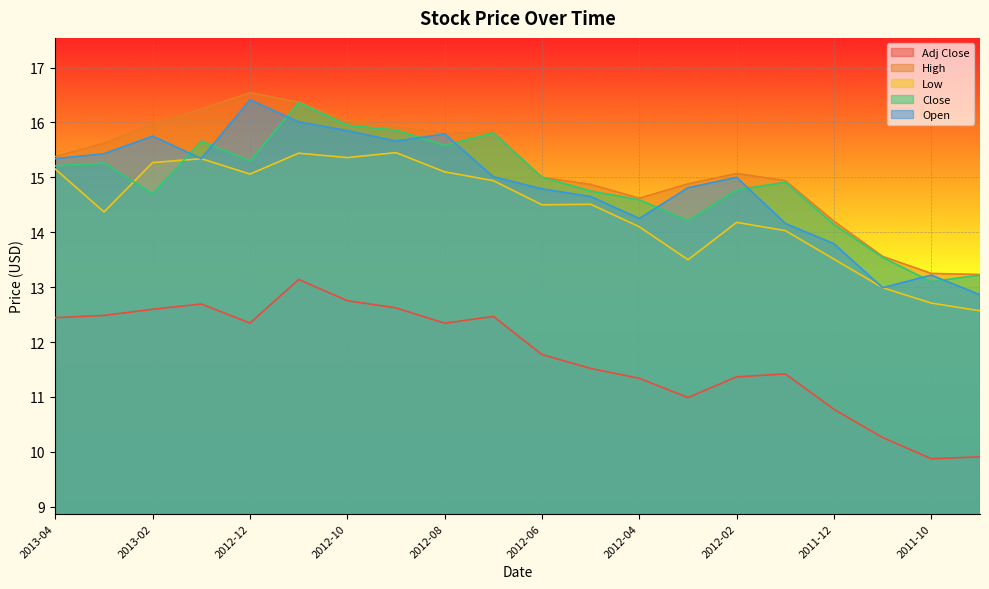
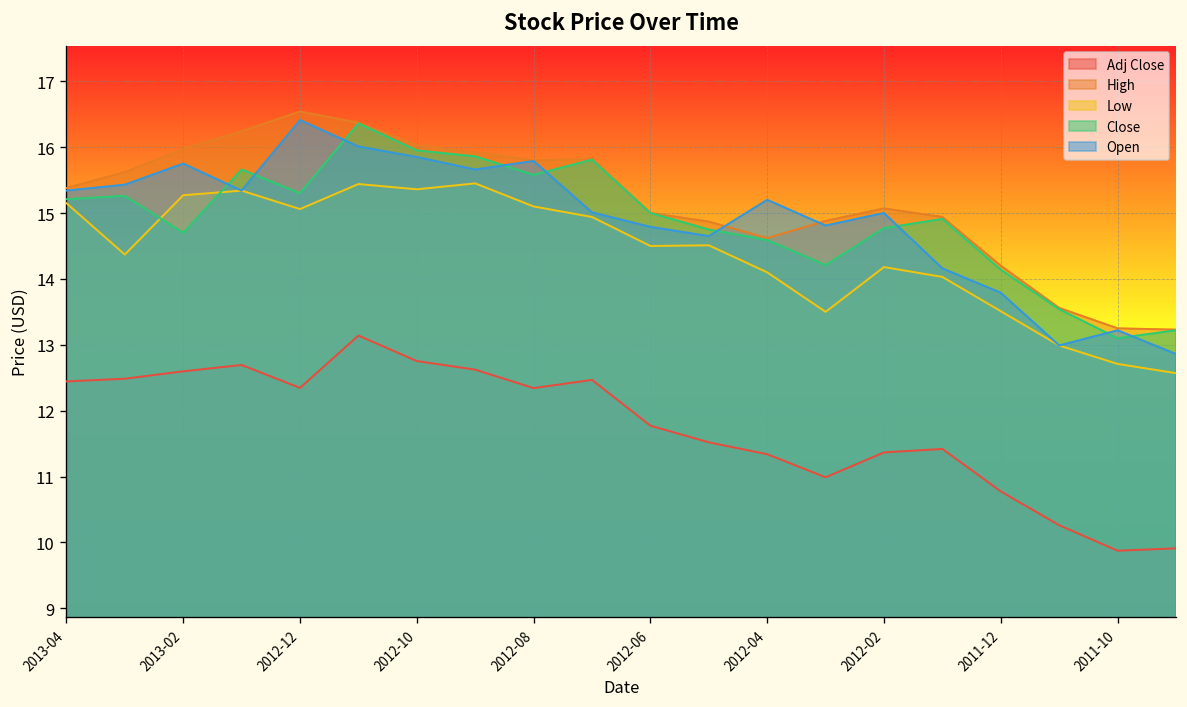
  {
    "Close": {
      "2013-04": 15.2,
      "2013-02": 14.7,
      "2012-12": 15.3,
      "2012-10": 16.0,
      "2012-08": 15.6,
      "2012-02": 14.8,
      "2011-12": 14.1,
      "2011-10": 13.1
    },
    "Open": {
      "2013-02": 15.8,
      "2012-12": 16.4,
      "2012-10": 15.9,
      "2012-06": 14.8,
-     "2012-04": 14.3,
+     "2012-04": 15.2,
      "2012-02": 15.0,
      "2011-12": 13.8
    }
  }
